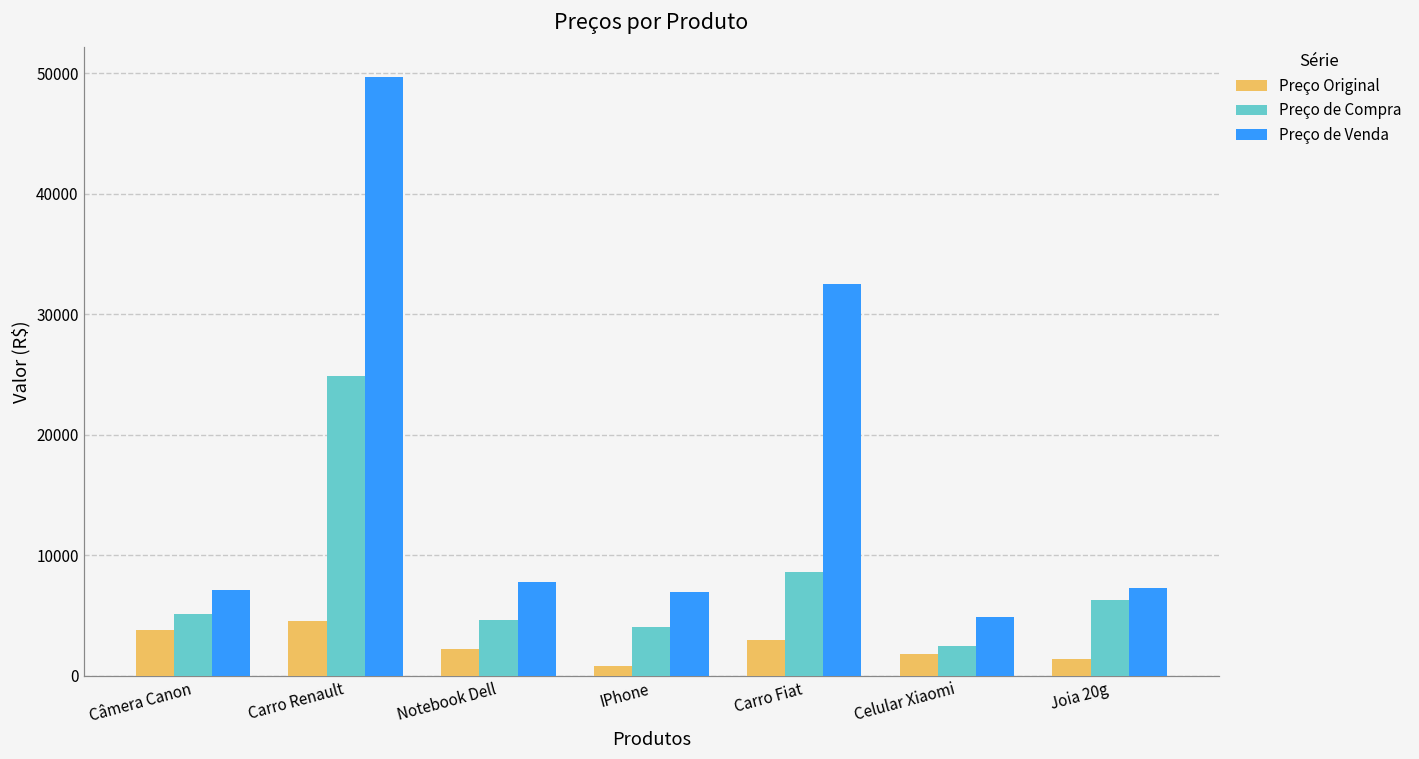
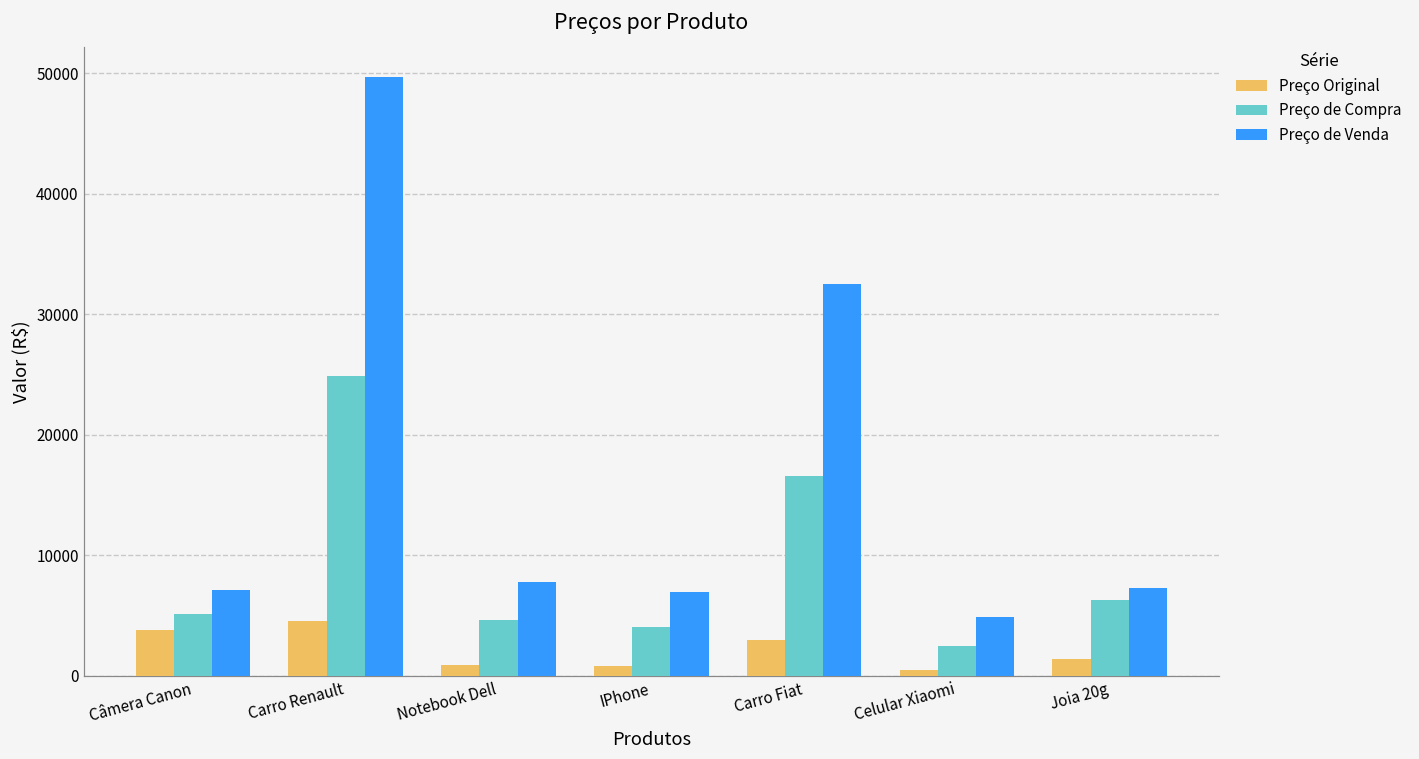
  {
    "Preço Original": {
      "Câmera Canon": 3800,
      "Carro Renault": 4500,
-     "Notebook Dell": 2200,
+     "Notebook Dell": 900,
      "IPhone": 800,
      "Carro Fiat": 3000,
-     "Celular Xiaomi": 1800,
+     "Celular Xiaomi": 500,
      "Joia 20g": 1400
    },
    "Preço de Compra": {
      "Câmera Canon": 5100,
      "Carro Renault": 24800,
      "Notebook Dell": 4600,
      "IPhone": 4100,
-     "Carro Fiat": 8600,
+     "Carro Fiat": 16600,
      "Celular Xiaomi": 2400,
      "Joia 20g": 6300
    },
    "Preço de Venda": {
      "Câmera Canon": 7100,
      "Carro Renault": 49700,
      "Notebook Dell": 7800,
      "IPhone": 6900,
      "Carro Fiat": 32500,
      "Celular Xiaomi": 4900,
      "Joia 20g": 7200
    }
  }
